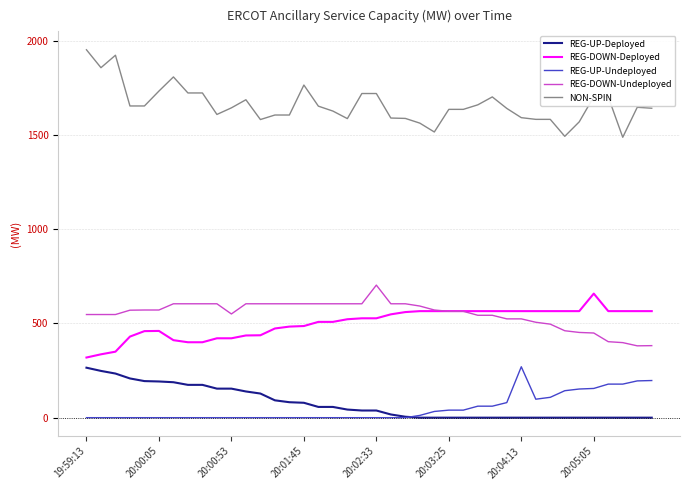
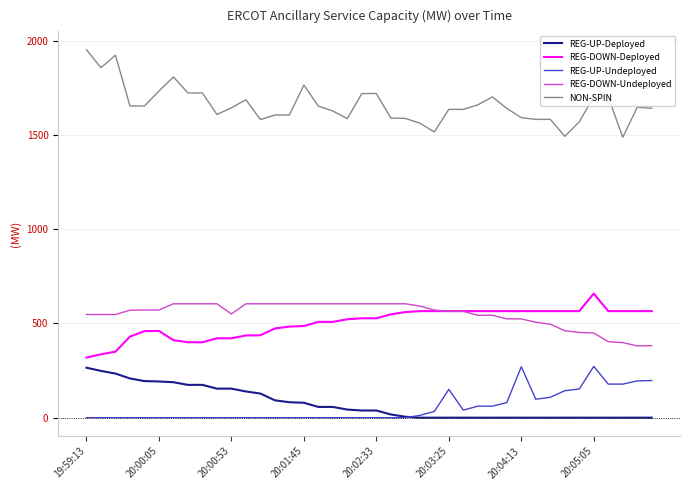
  {
    "REG-UP-Deployed": {
      "19:59:13": 270,
      "20:00:05": 190,
      "20:00:53": 150,
      "20:01:45": 80,
      "20:02:33": 40,
      "20:03:25": 0,
      "20:04:13": 0,
      "20:05:05": 0
    },
    "REG-DOWN-Deployed": {
      "19:59:13": 320,
      "20:00:05": 460,
      "20:00:53": 420,
      "20:01:45": 490,
      "20:02:33": 530,
      "20:04:13": 570,
      "20:05:05": 660
    },
    "REG-UP-Undeployed": {
      "19:59:13": 0,
      "20:00:05": 0,
      "20:00:53": 0,
      "20:01:45": 0,
      "20:02:33": 0,
-     "20:03:25": 40,
+     "20:03:25": 150,
      "20:04:13": 270,
-     "20:05:05": 160
+     "20:05:05": 270
    },
    "REG-DOWN-Undeployed": {
      "19:59:13": 550,
      "20:00:05": 570,
      "20:00:53": 550,
      "20:01:45": 600,
-     "20:02:33": 700,
+     "20:02:33": 600,
      "20:04:13": 520,
      "20:05:05": 450
    },
    "NON-SPIN": {
      "19:59:13": 1950,
      "20:00:05": 1730,
      "20:00:53": 1640,
      "20:01:45": 1760,
      "20:02:33": 1720,
      "20:03:25": 1640,
      "20:04:13": 1590
    }
  }
